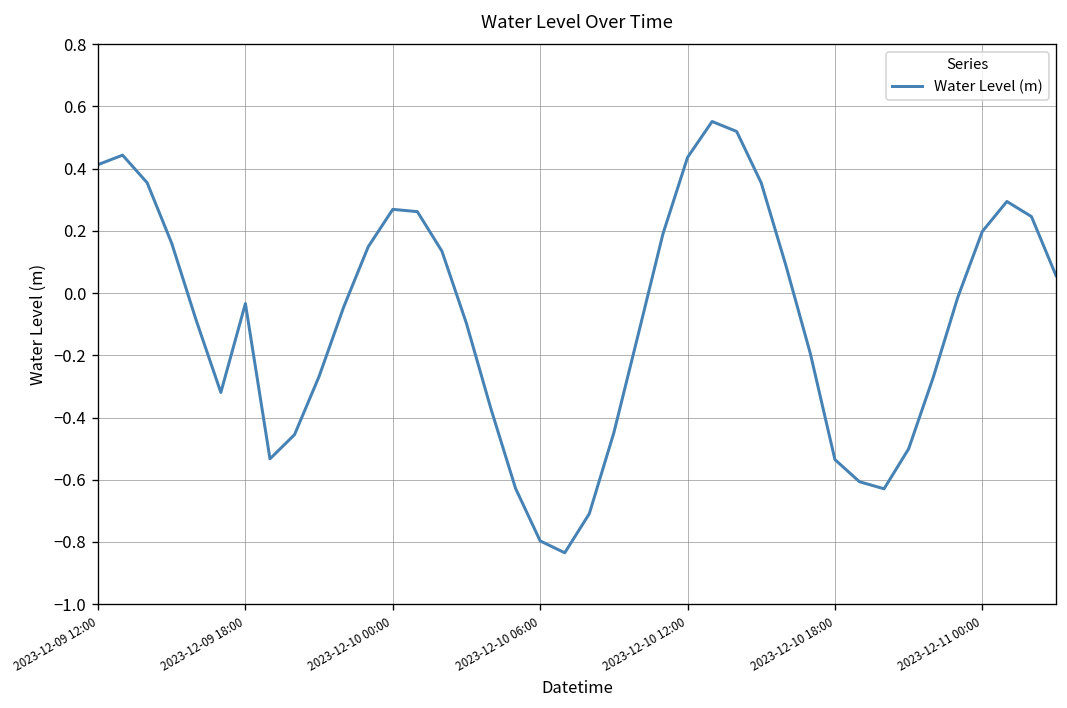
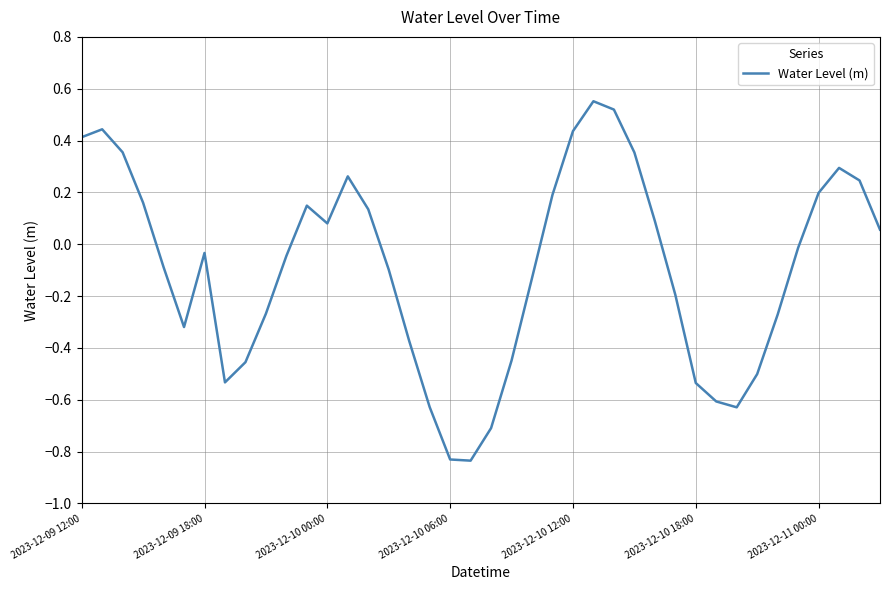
  {
    "2023-12-09 12:00": 0.41,
    "2023-12-09 18:00": -0.03,
-   "2023-12-10 00:00": 0.27,
-   "2023-12-10 06:00": -0.80,
+   "2023-12-10 00:00": 0.08,
+   "2023-12-10 06:00": -0.83,
    "2023-12-10 12:00": 0.44,
    "2023-12-10 18:00": -0.54,
    "2023-12-11 00:00": 0.20
  }
